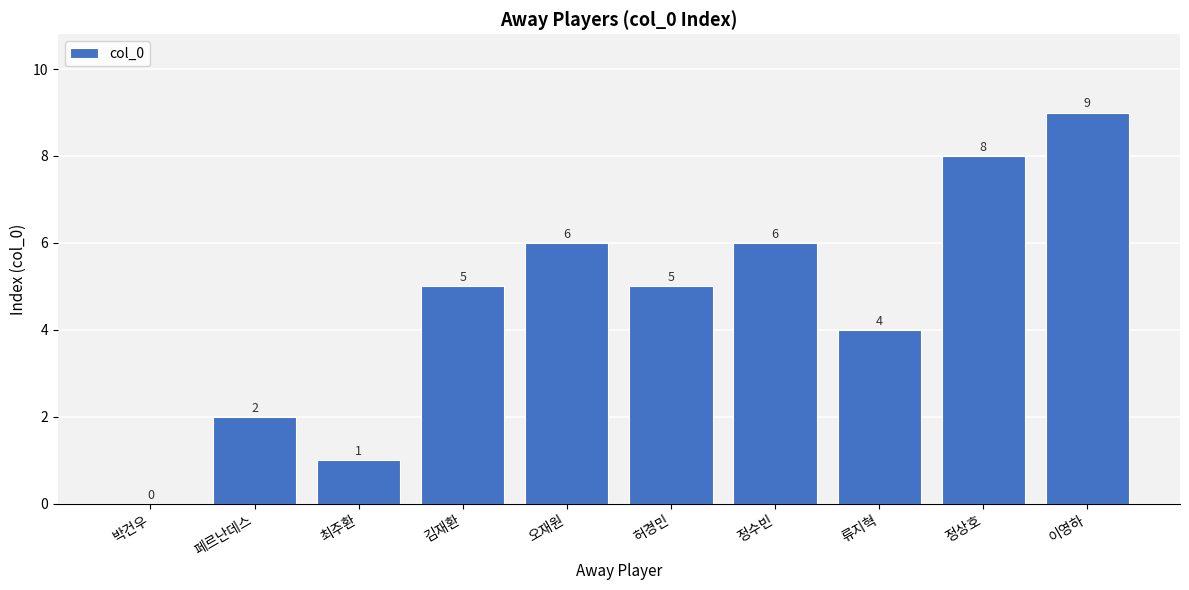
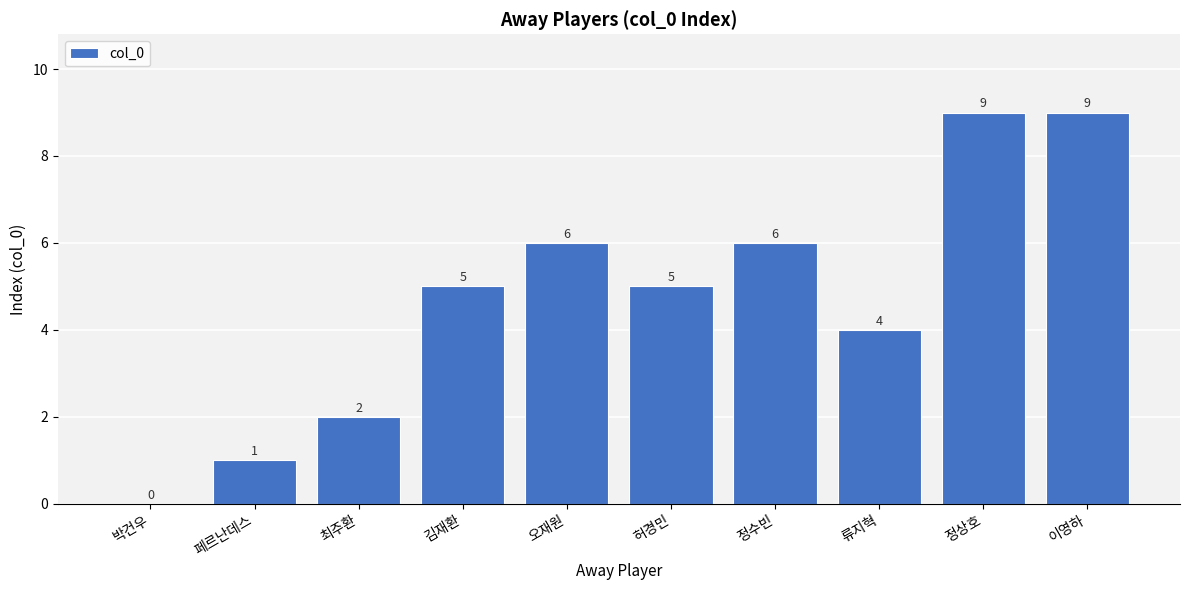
  {
    "박건우": 0,
-   "페르난데스": 2,
-   "최주환": 1,
+   "페르난데스": 1,
+   "최주환": 2,
    "김재환": 5,
    "오재원": 6,
    "허경민": 5,
    "정수빈": 6,
    "류지혁": 4,
-   "정상호": 8,
+   "정상호": 9,
    "이영하": 9
  }
